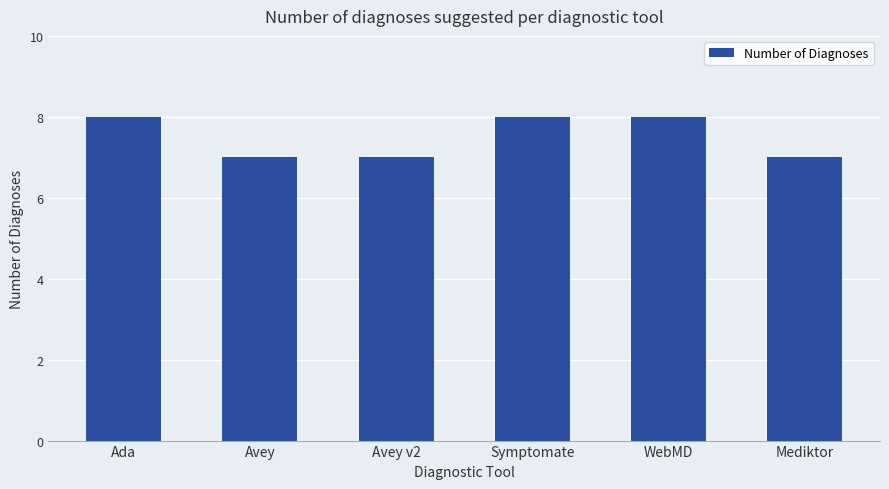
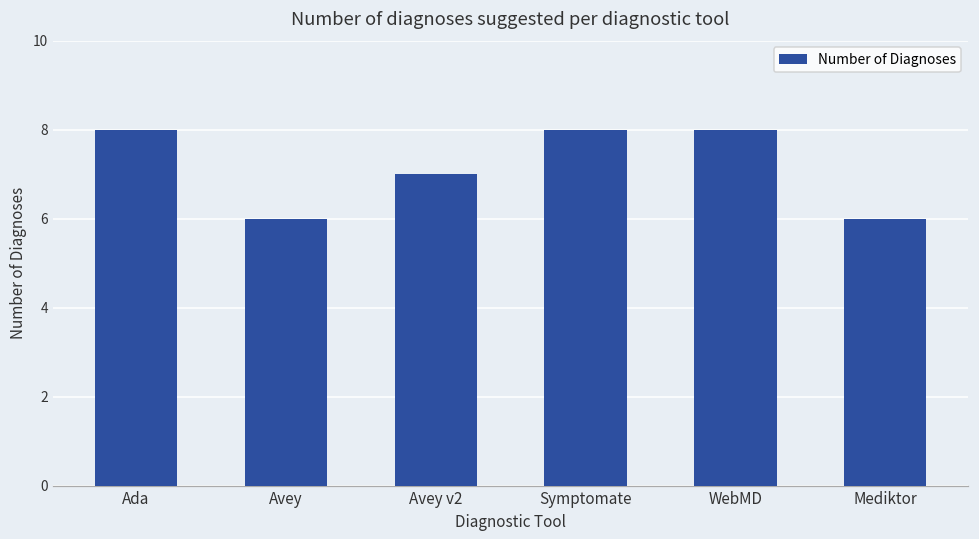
  {
    "Ada": 8,
-   "Avey": 7,
+   "Avey": 6,
    "Avey v2": 7,
    "Symptomate": 8,
    "WebMD": 8,
-   "Mediktor": 7
+   "Mediktor": 6
  }
